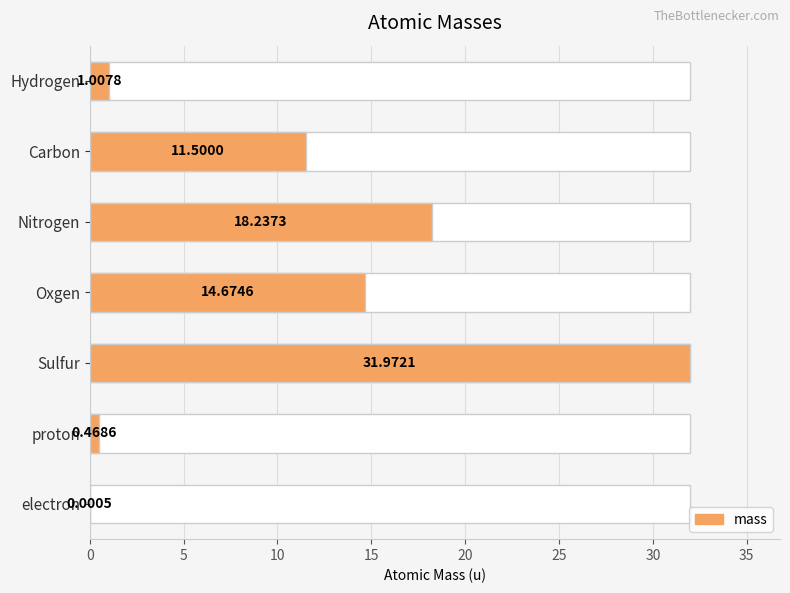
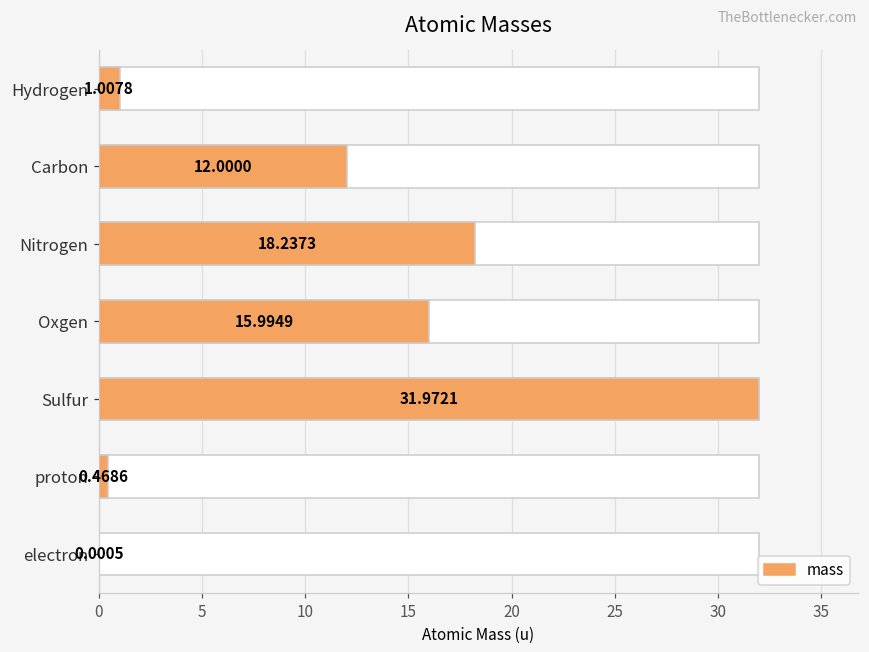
  {
    "mass": {
-     "Carbon": 11.5000,
-     "Oxgen": 14.6746,
+     "Carbon": 12.0000,
+     "Oxgen": 15.9949,
      "Sulfur": 31.9721,
      "electron": 0.0005
    }
  }
